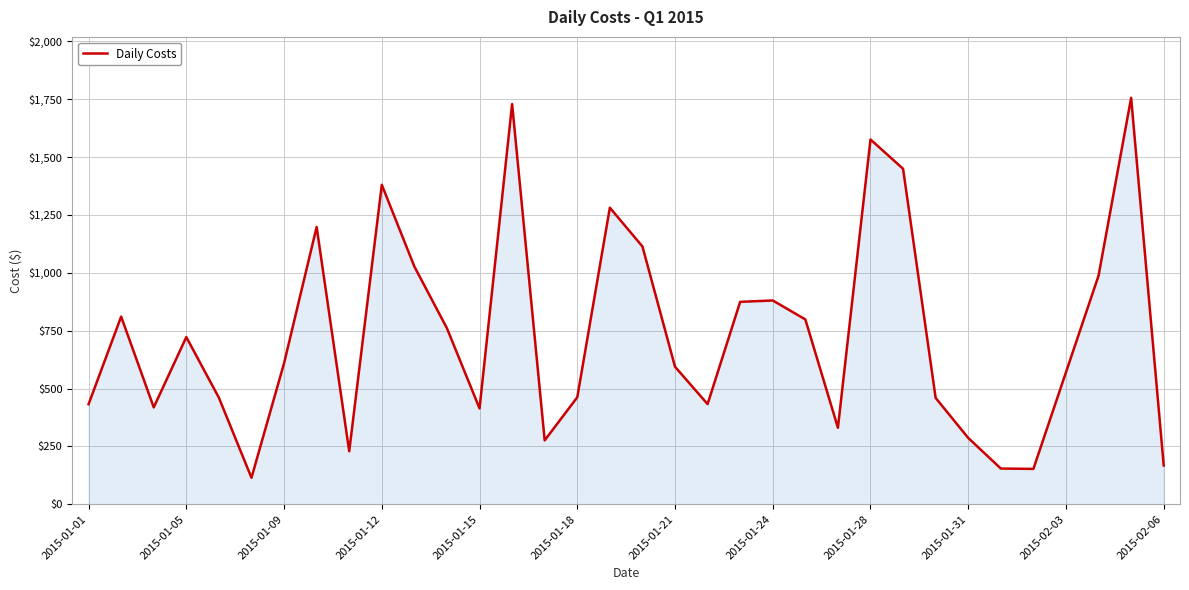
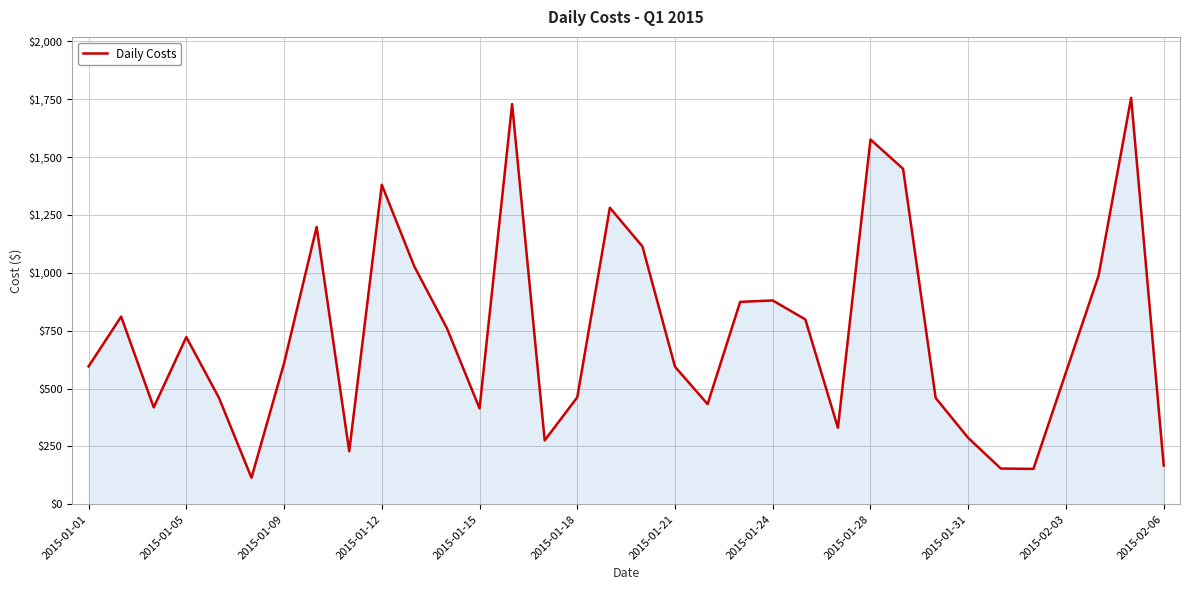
  {
-   "2015-01-01": "$430",
+   "2015-01-01": "$600",
    "2015-01-05": "$720",
    "2015-01-09": "$610",
    "2015-01-12": "$1,380",
    "2015-01-15": "$410",
    "2015-01-18": "$460",
    "2015-01-21": "$590",
    "2015-01-24": "$880",
    "2015-01-28": "$1,580",
    "2015-01-31": "$290",
    "2015-02-03": "$570",
    "2015-02-06": "$170"
  }
